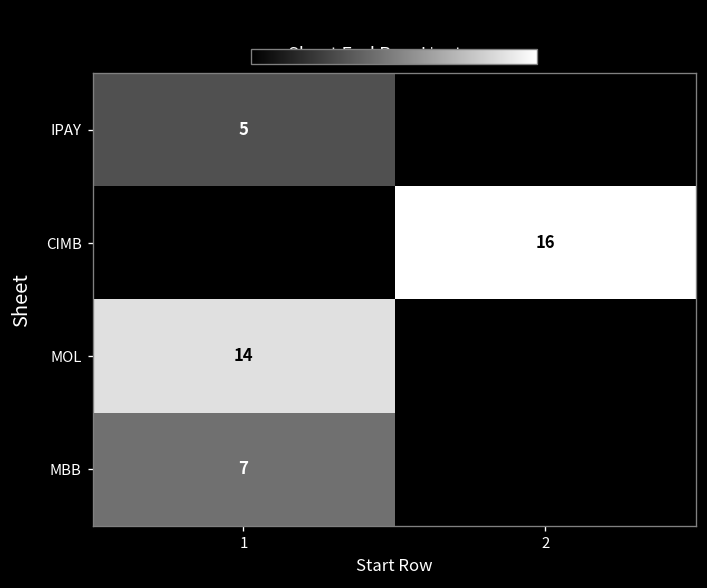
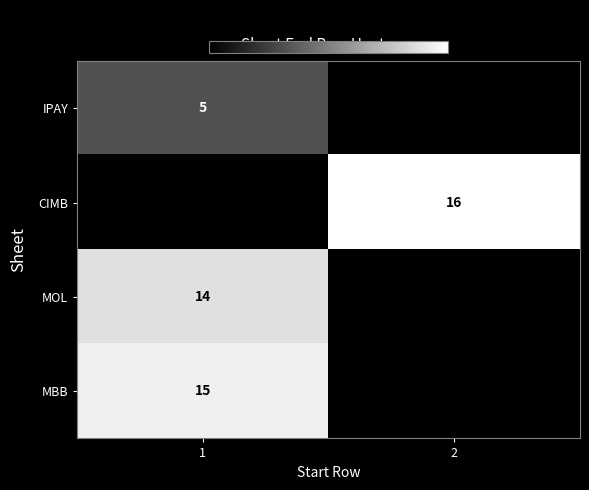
  {
    "IPAY": {
      "1": 5
    },
    "CIMB": {
      "2": 16
    },
    "MOL": {
      "1": 14
    },
    "MBB": {
-     "1": 7
+     "1": 15
    }
  }
